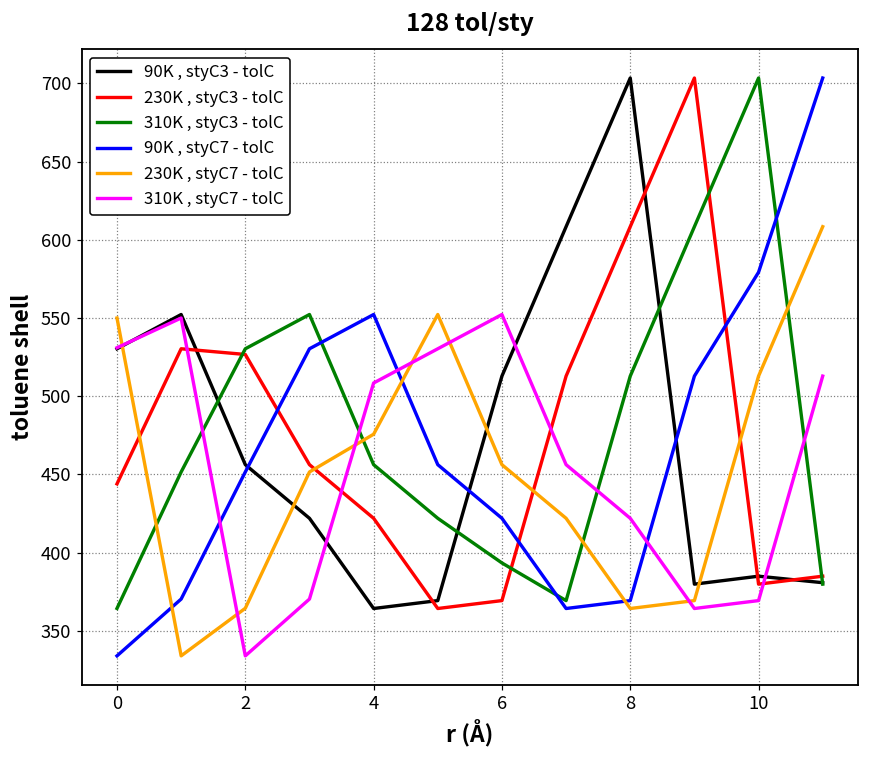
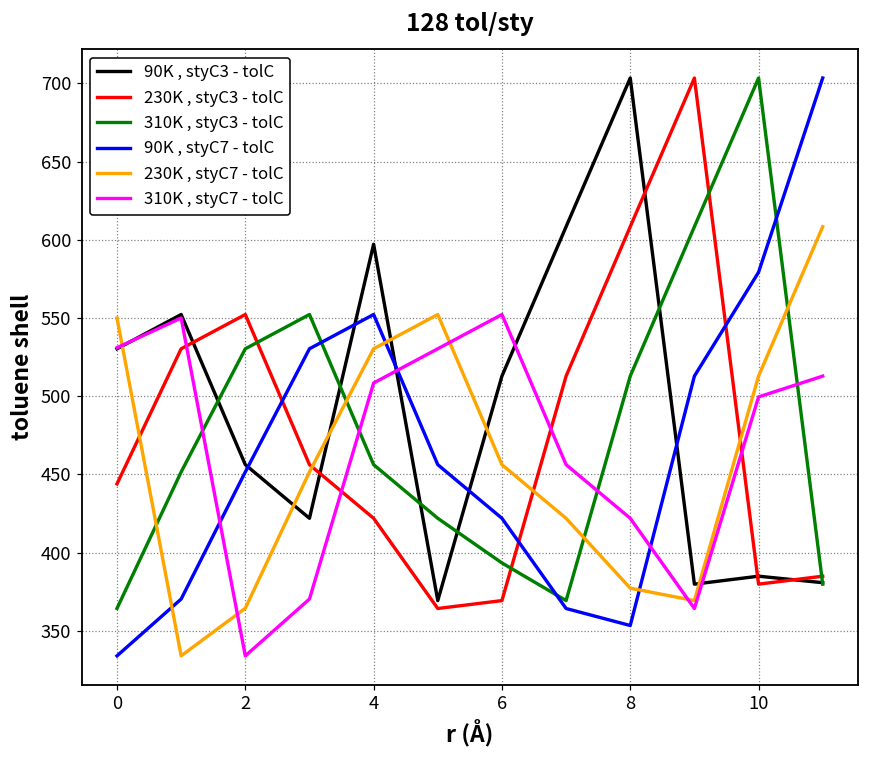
  {
    "90K , styC3 - tolC": {
      "2": 456,
-     "4": 364,
+     "4": 597,
      "6": 513,
      "8": 703,
      "10": 385
    },
    "230K , styC3 - tolC": {
      "0": 444,
-     "2": 527,
+     "2": 552,
      "4": 422,
      "6": 369,
      "8": 608,
      "10": 380
    },
    "310K , styC3 - tolC": {
      "0": 364,
      "2": 530,
      "4": 456,
      "6": 393,
      "8": 513,
      "10": 703
    },
    "90K , styC7 - tolC": {
      "0": 334,
      "2": 452,
      "4": 552,
      "6": 422,
-     "8": 369,
+     "8": 353,
      "10": 579
    },
    "230K , styC7 - tolC": {
      "0": 550,
      "2": 364,
-     "4": 476,
+     "4": 530,
      "6": 456,
-     "8": 364,
+     "8": 377,
      "10": 513
    },
    "310K , styC7 - tolC": {
      "2": 334,
      "4": 508,
      "6": 552,
      "8": 422,
-     "10": 369
+     "10": 500
    }
  }
